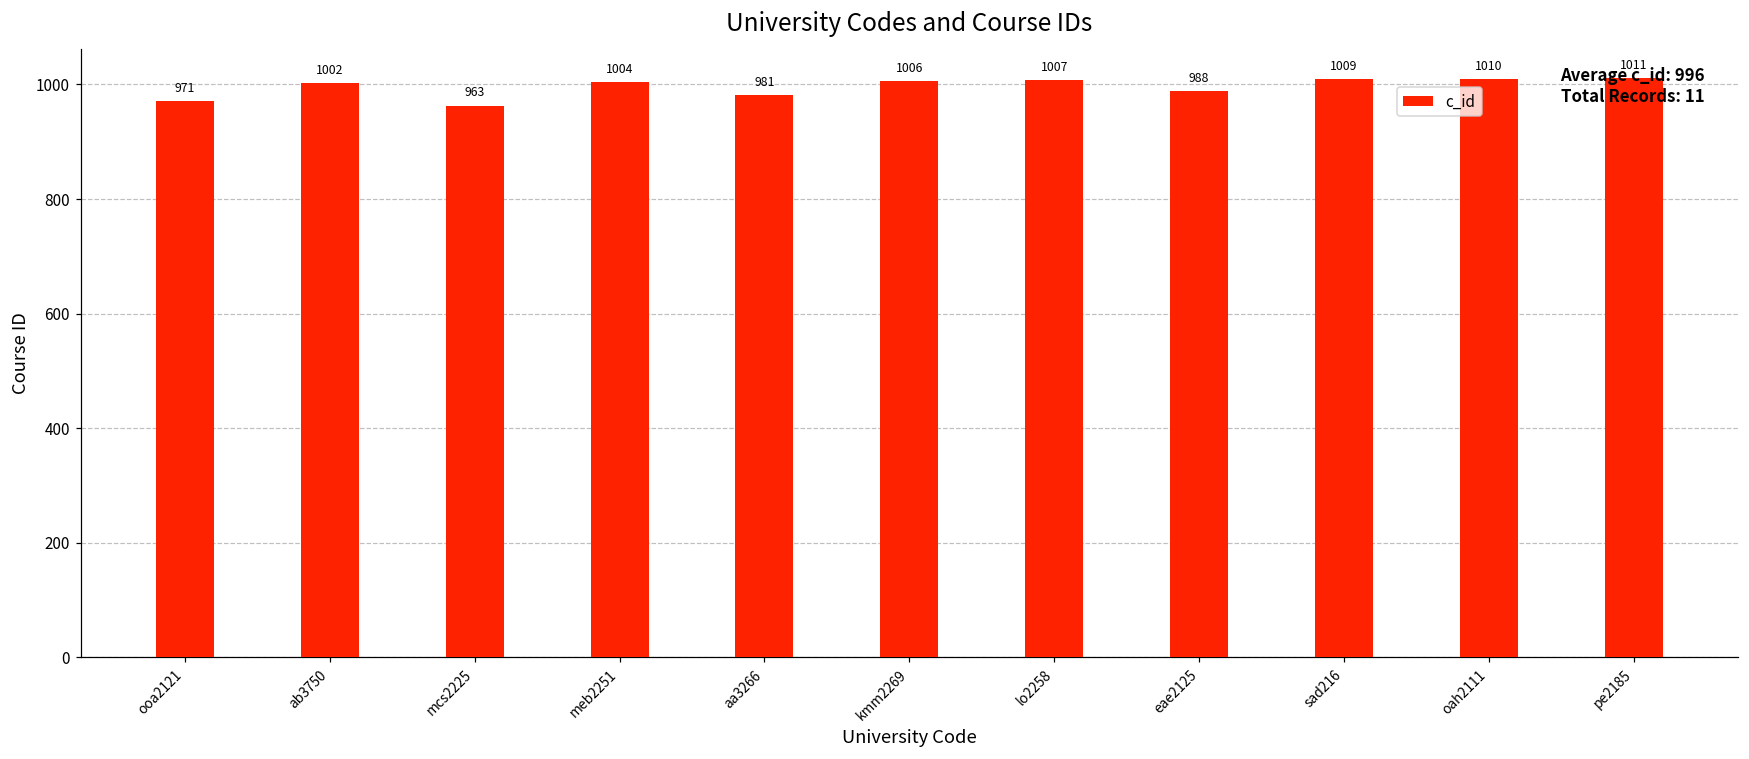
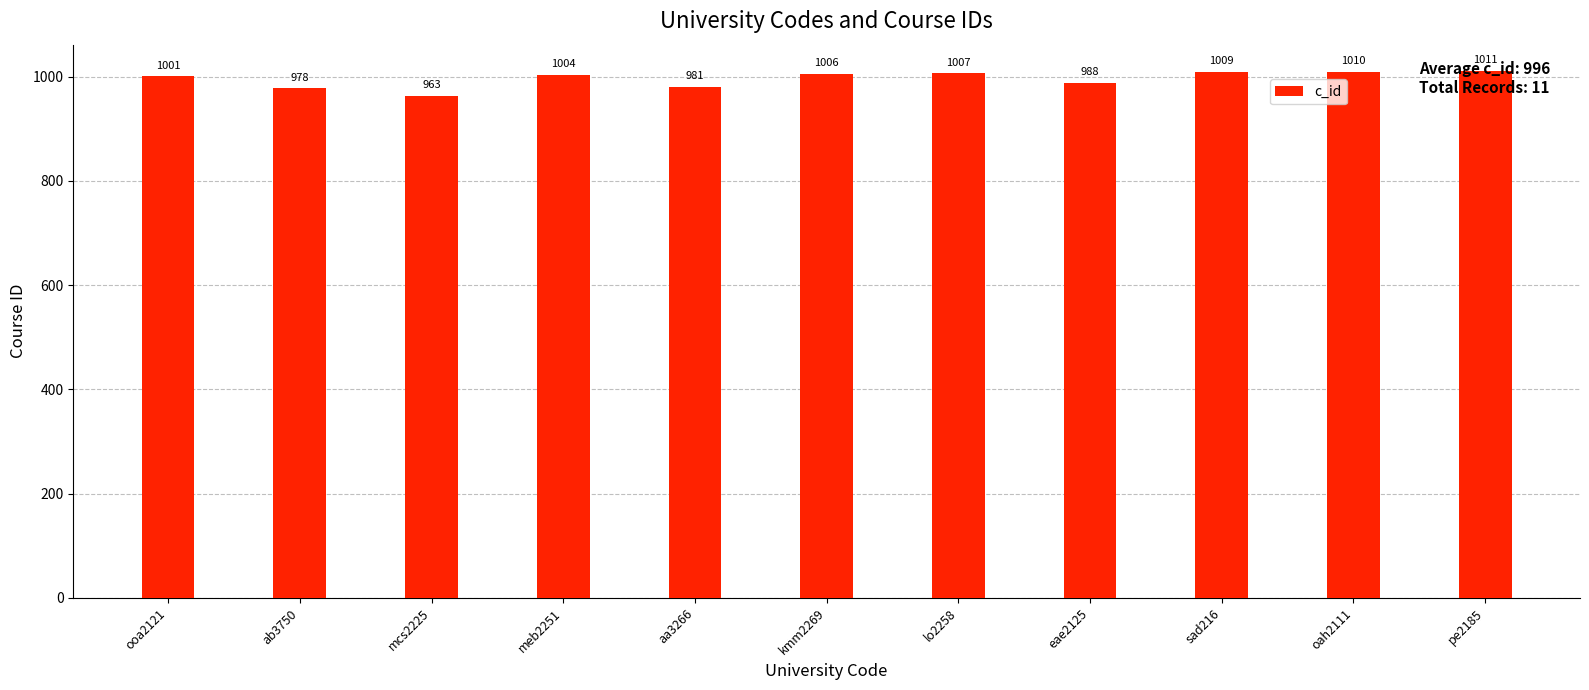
  {
-   "ooa2121": 971,
-   "ab3750": 1002,
+   "ooa2121": 1001,
+   "ab3750": 978,
    "mcs2225": 963,
    "meb2251": 1004,
    "aa3266": 981,
    "kmm2269": 1006,
    "lo2258": 1007,
    "eae2125": 988,
    "sad216": 1009,
    "oah2111": 1010
  }
